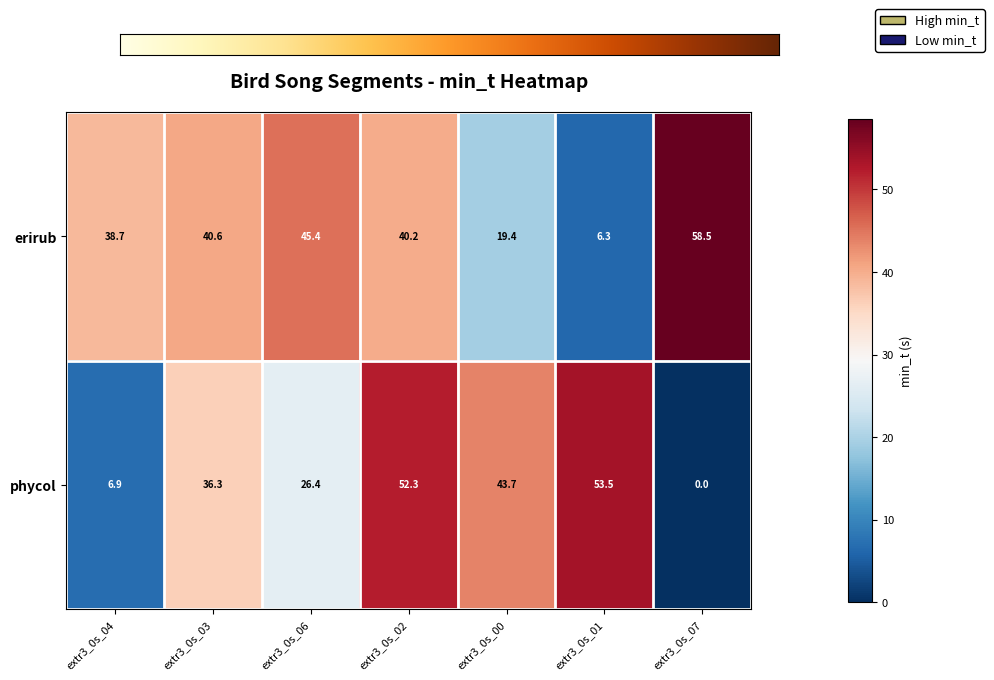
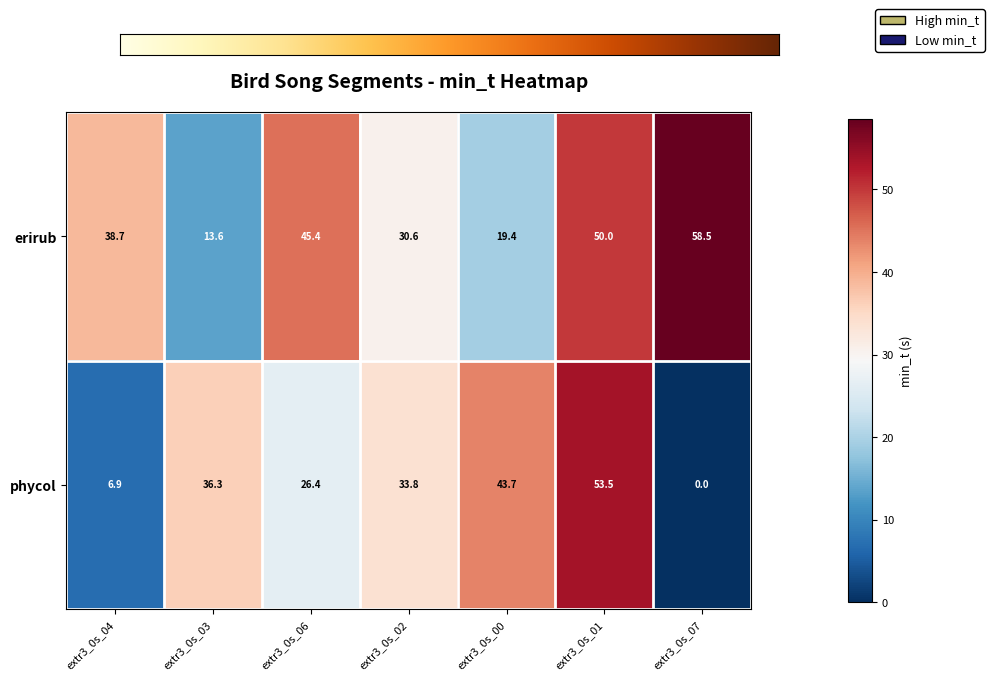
  {
    "erirub": {
      "extr3_0s_04": 38.7,
-     "extr3_0s_03": 40.6,
+     "extr3_0s_03": 13.6,
      "extr3_0s_06": 45.4,
-     "extr3_0s_02": 40.2,
+     "extr3_0s_02": 30.6,
      "extr3_0s_00": 19.4,
-     "extr3_0s_01": 6.3,
+     "extr3_0s_01": 50.0,
      "extr3_0s_07": 58.5
    },
    "phycol": {
      "extr3_0s_04": 6.9,
      "extr3_0s_03": 36.3,
      "extr3_0s_06": 26.4,
-     "extr3_0s_02": 52.3,
+     "extr3_0s_02": 33.8,
      "extr3_0s_00": 43.7,
      "extr3_0s_01": 53.5,
      "extr3_0s_07": 0.0
    }
  }
